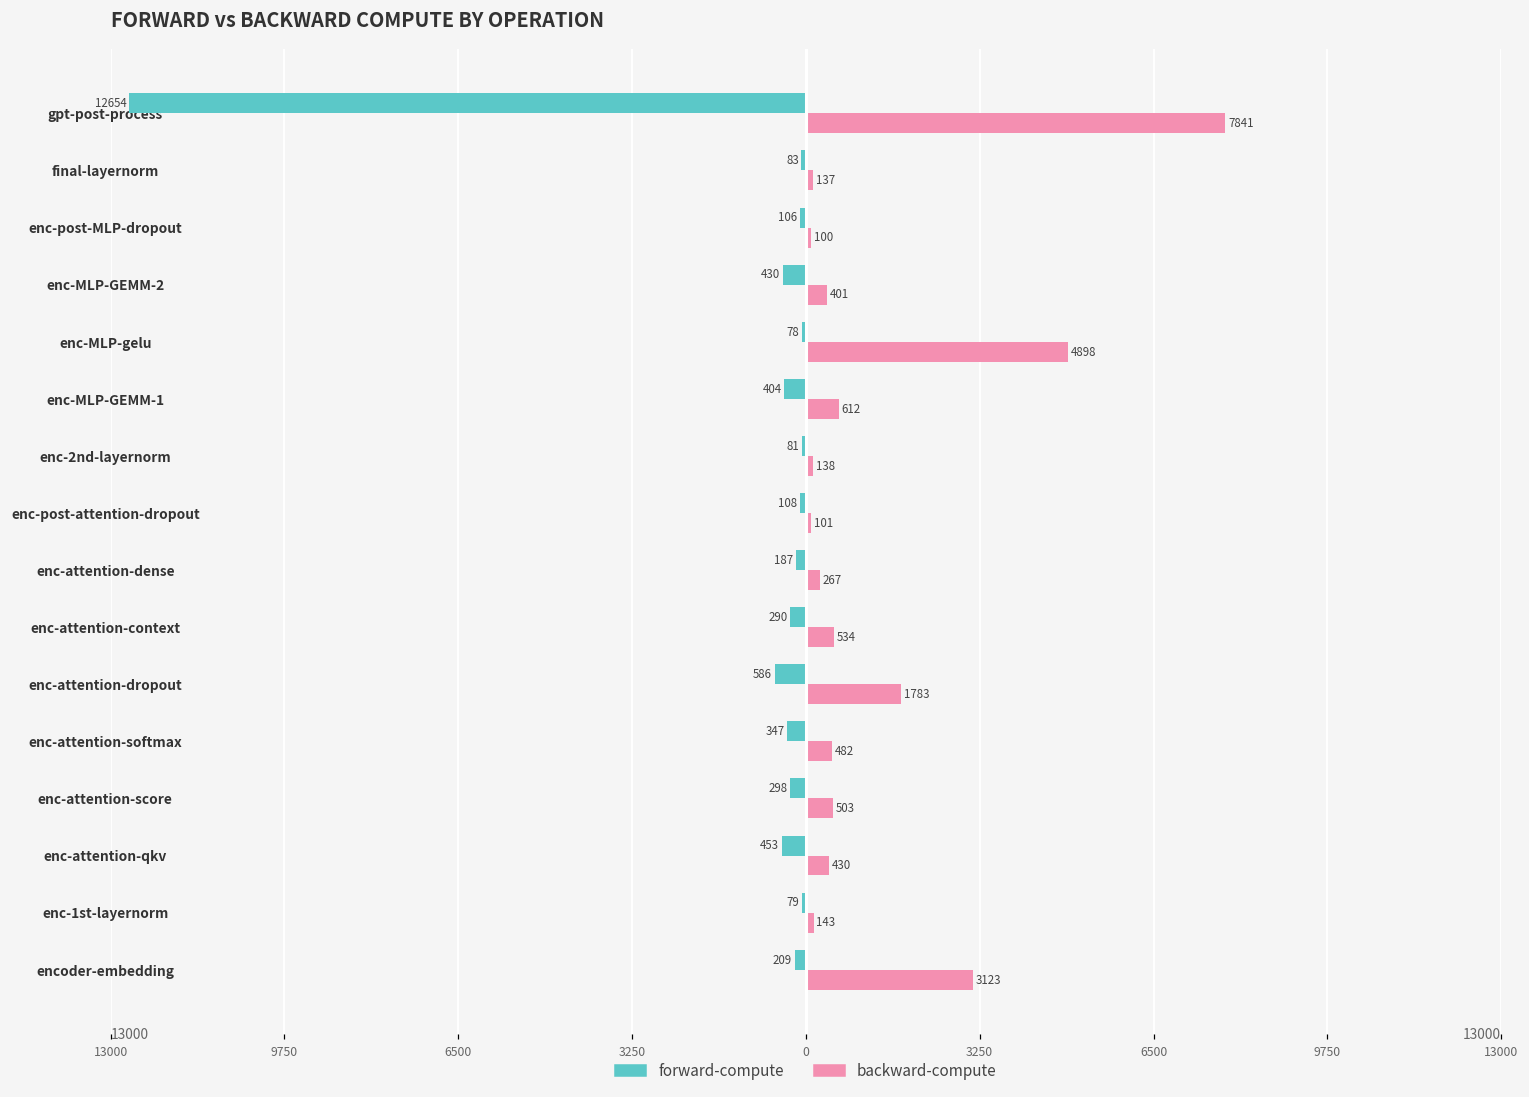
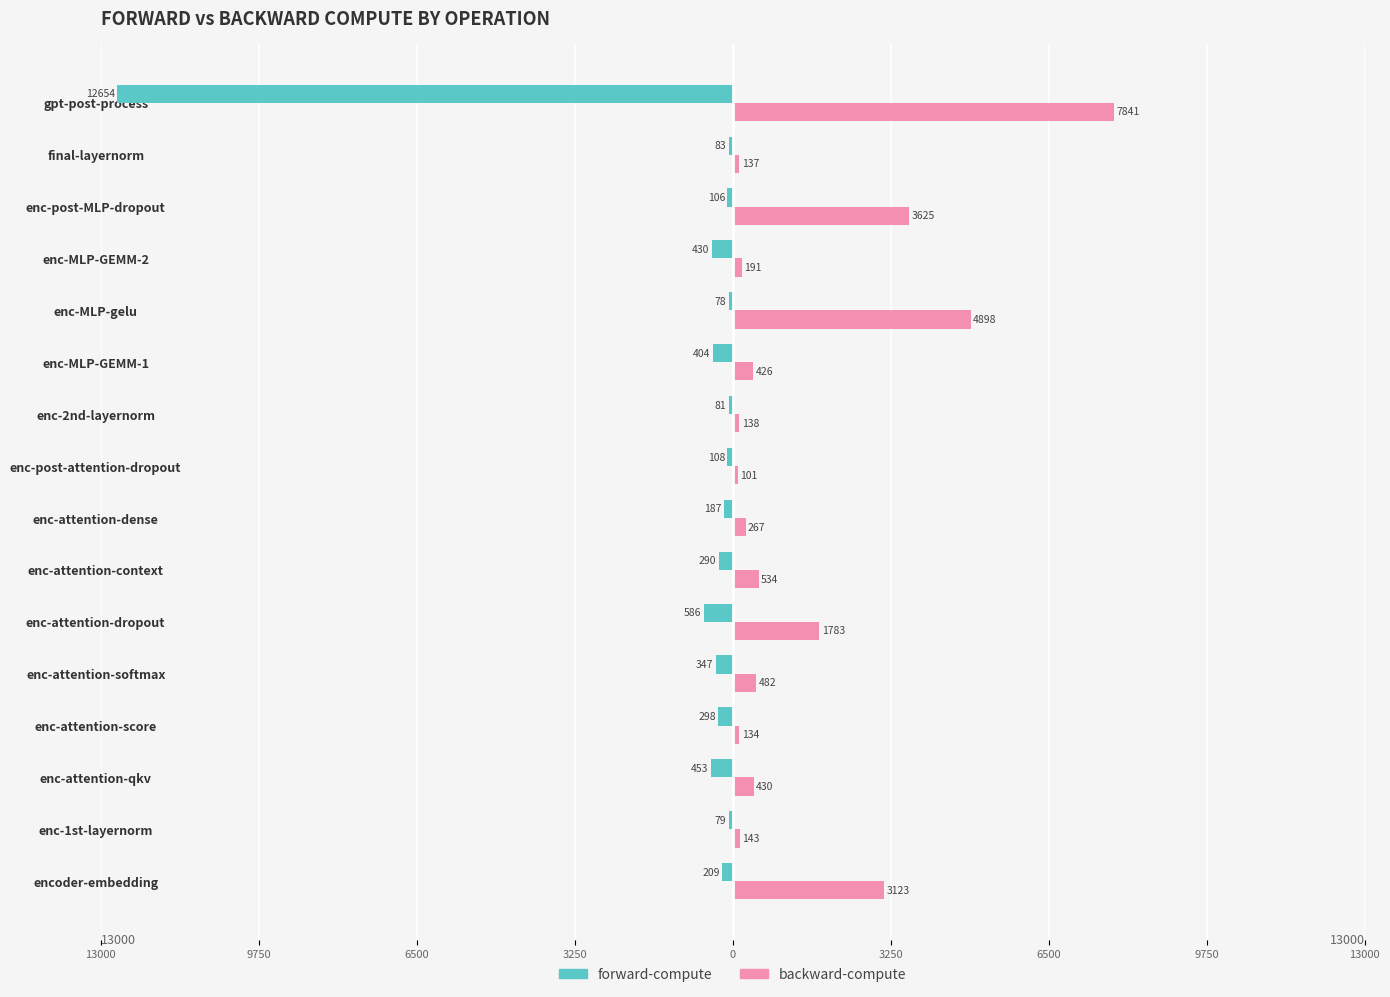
  {
    "backward-compute": {
      "gpt-post-process": 7841,
      "final-layernorm": 137,
-     "enc-post-MLP-dropout": 100,
-     "enc-MLP-GEMM-2": 401,
+     "enc-post-MLP-dropout": 3625,
+     "enc-MLP-GEMM-2": 191,
      "enc-MLP-gelu": 4898,
-     "enc-MLP-GEMM-1": 612,
+     "enc-MLP-GEMM-1": 426,
      "enc-2nd-layernorm": 138,
      "enc-post-attention-dropout": 101,
      "enc-attention-dense": 267,
      "enc-attention-context": 534,
      "enc-attention-dropout": 1783,
      "enc-attention-softmax": 482,
-     "enc-attention-score": 503,
+     "enc-attention-score": 134,
      "enc-attention-qkv": 430,
      "enc-1st-layernorm": 143,
      "encoder-embedding": 3123
    }
  }
